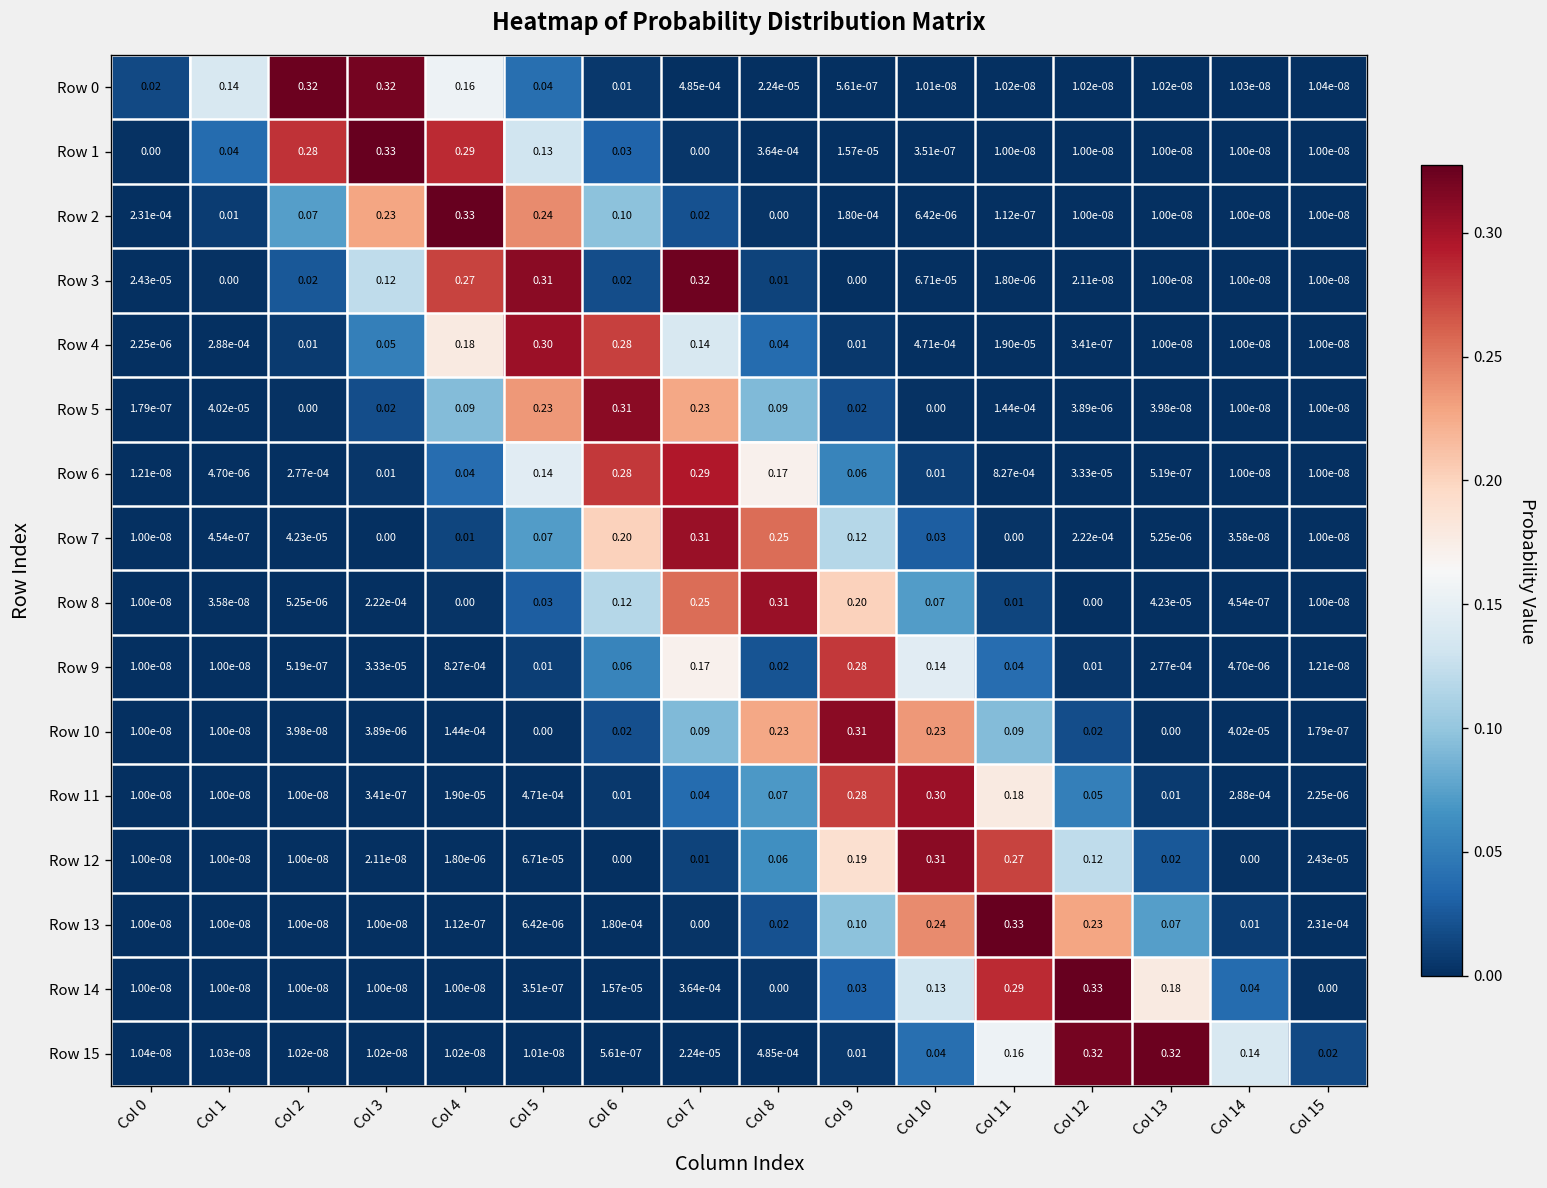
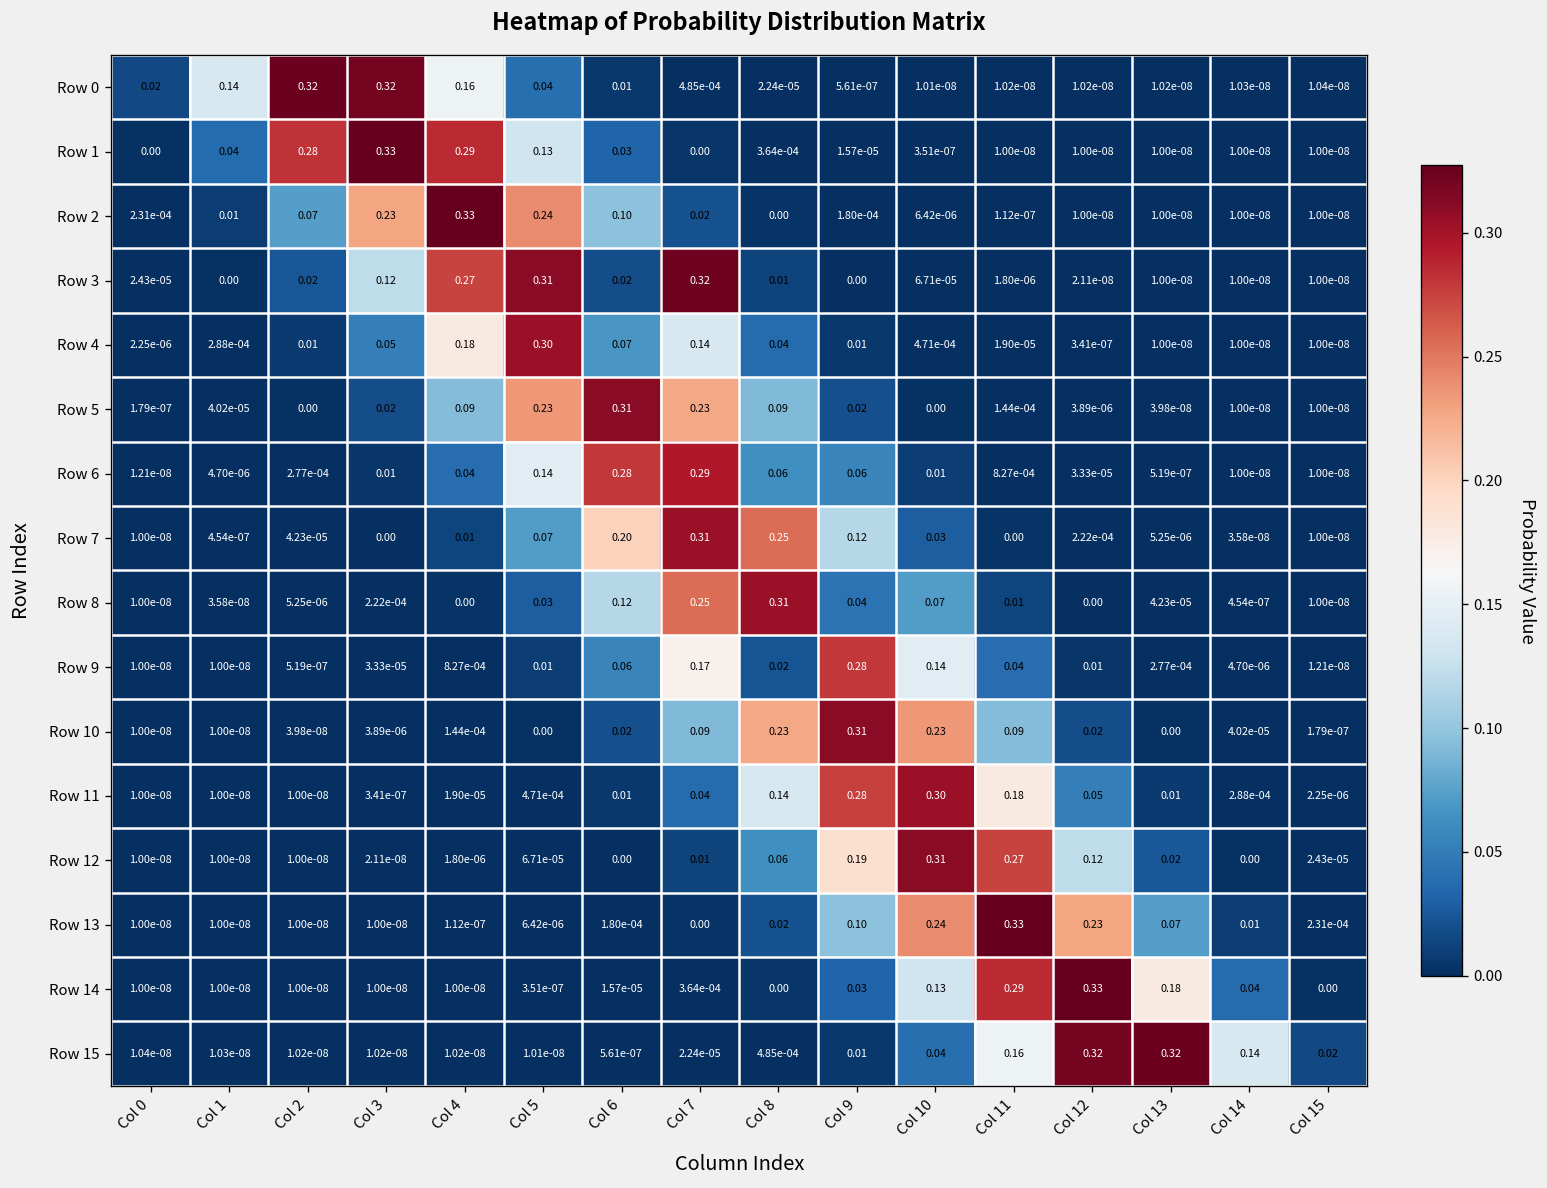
  {
    "Row 4": {
      "Col 0": "2.25e-06",
      "Col 1": "2.88e-04",
      "Col 2": "0.01",
      "Col 3": "0.05",
      "Col 4": "0.18",
      "Col 5": "0.30",
-     "Col 6": "0.28",
+     "Col 6": "0.07",
      "Col 7": "0.14",
      "Col 8": "0.04",
      "Col 9": "0.01",
      "Col 10": "4.71e-04",
      "Col 11": "1.90e-05",
      "Col 12": "3.41e-07",
      "Col 13": "1.00e-08",
      "Col 14": "1.00e-08",
      "Col 15": "1.00e-08"
    },
    "Row 6": {
      "Col 0": "1.21e-08",
      "Col 1": "4.70e-06",
      "Col 2": "2.77e-04",
      "Col 3": "0.01",
      "Col 4": "0.04",
      "Col 5": "0.14",
      "Col 6": "0.28",
      "Col 7": "0.29",
-     "Col 8": "0.17",
+     "Col 8": "0.06",
      "Col 9": "0.06",
      "Col 10": "0.01",
      "Col 11": "8.27e-04",
      "Col 12": "3.33e-05",
      "Col 13": "5.19e-07",
      "Col 14": "1.00e-08",
      "Col 15": "1.00e-08"
    },
    "Row 8": {
      "Col 0": "1.00e-08",
      "Col 1": "3.58e-08",
      "Col 2": "5.25e-06",
      "Col 3": "2.22e-04",
      "Col 4": "0.00",
      "Col 5": "0.03",
      "Col 6": "0.12",
      "Col 7": "0.25",
      "Col 8": "0.31",
-     "Col 9": "0.20",
+     "Col 9": "0.04",
      "Col 10": "0.07",
      "Col 11": "0.01",
      "Col 12": "0.00",
      "Col 13": "4.23e-05",
      "Col 14": "4.54e-07",
      "Col 15": "1.00e-08"
    },
    "Row 11": {
      "Col 0": "1.00e-08",
      "Col 1": "1.00e-08",
      "Col 2": "1.00e-08",
      "Col 3": "3.41e-07",
      "Col 4": "1.90e-05",
      "Col 5": "4.71e-04",
      "Col 6": "0.01",
      "Col 7": "0.04",
-     "Col 8": "0.07",
+     "Col 8": "0.14",
      "Col 9": "0.28",
      "Col 10": "0.30",
      "Col 11": "0.18",
      "Col 12": "0.05",
      "Col 13": "0.01",
      "Col 14": "2.88e-04",
      "Col 15": "2.25e-06"
    }
  }
